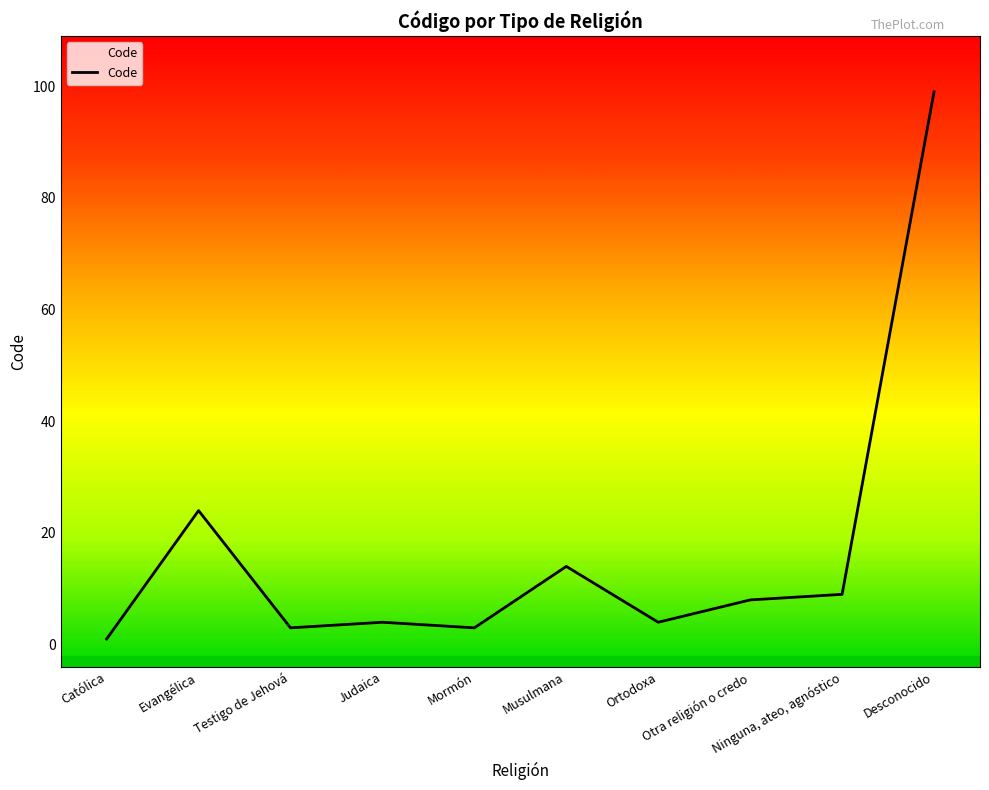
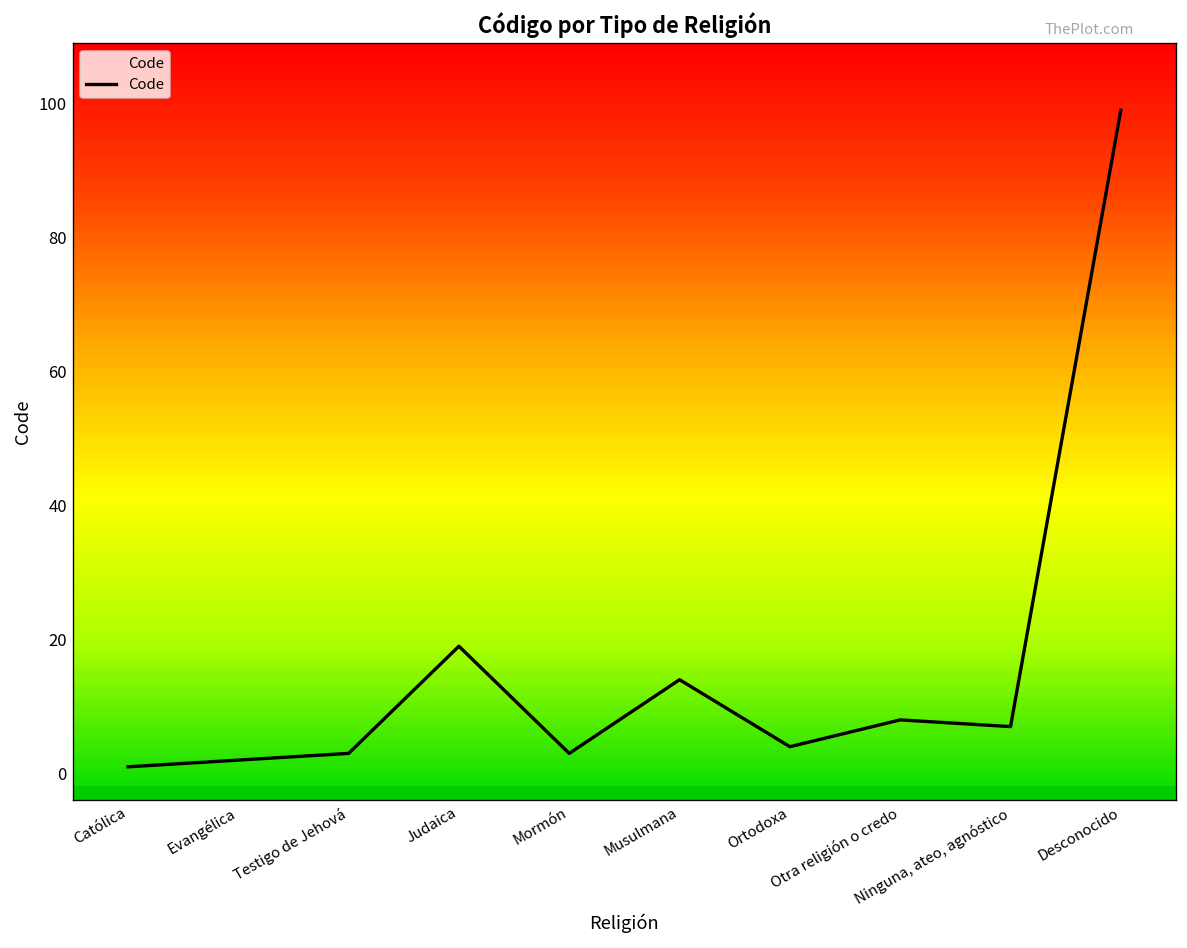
  {
    "Católica": 1,
-   "Evangélica": 24,
+   "Evangélica": 2,
    "Testigo de Jehová": 3,
-   "Judaica": 4,
+   "Judaica": 19,
    "Mormón": 3,
    "Musulmana": 14,
    "Ortodoxa": 4,
    "Otra religión o credo": 8,
-   "Ninguna, ateo, agnóstico": 9,
+   "Ninguna, ateo, agnóstico": 7,
    "Desconocido": 99
  }
